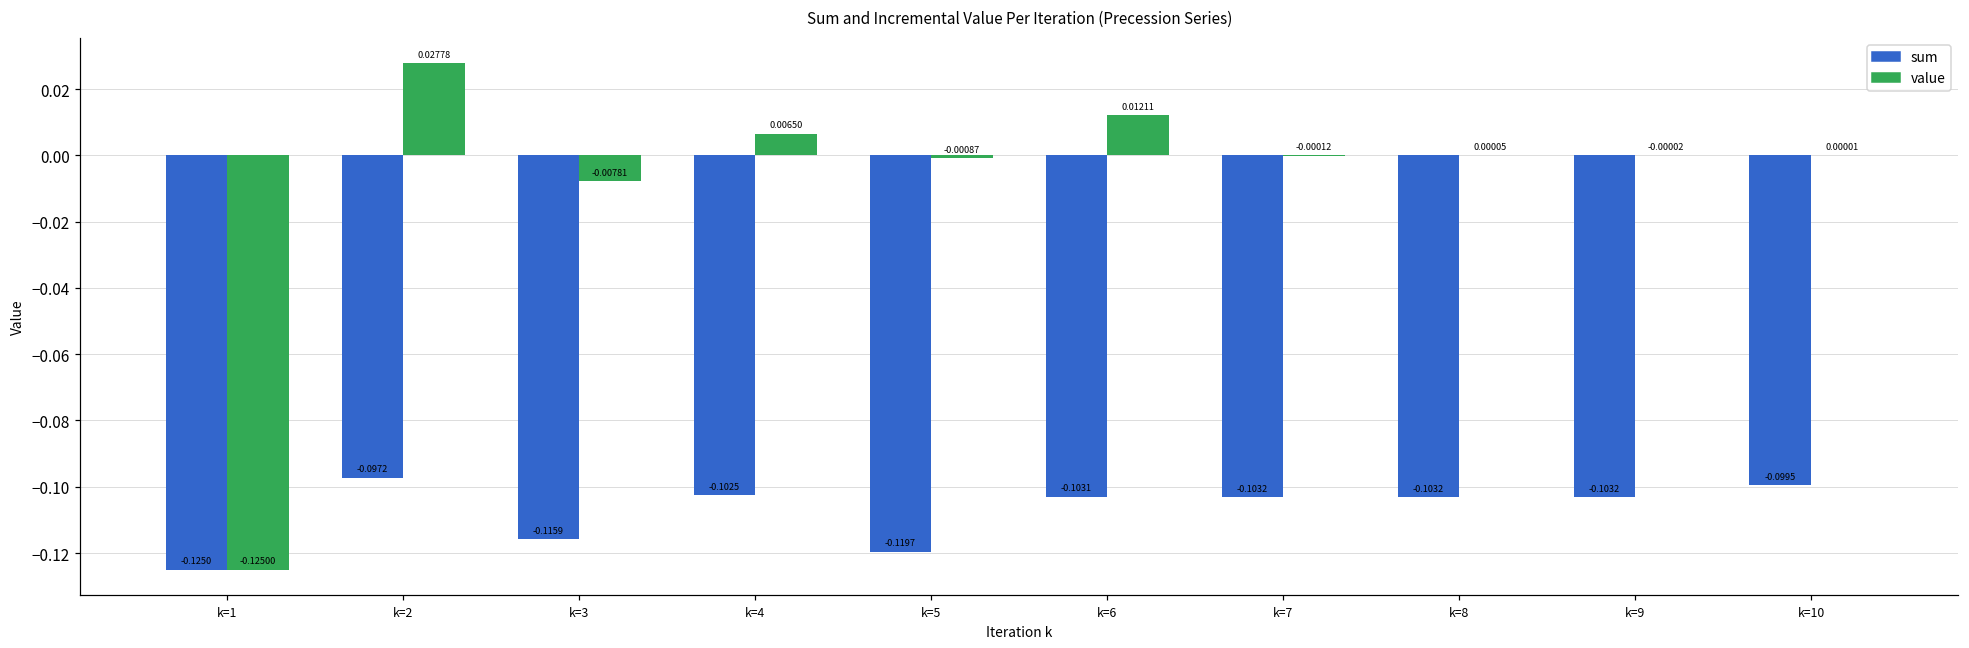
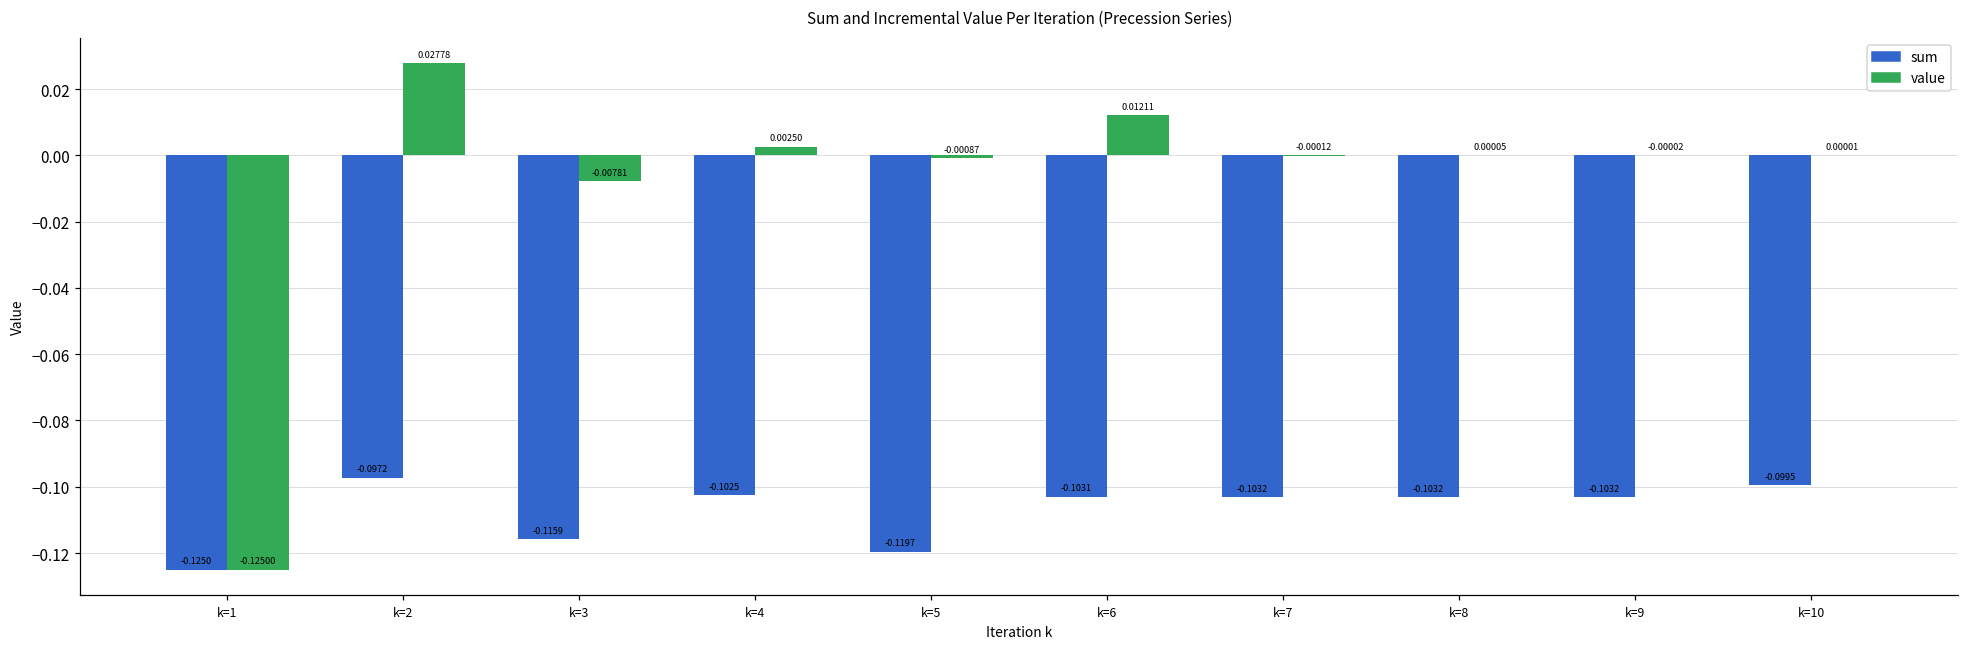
  {
    "sum": {
      "k=1": -0.1250,
      "k=2": -0.0972,
      "k=3": -0.1159,
      "k=4": -0.1025,
      "k=5": -0.1197,
      "k=6": -0.1031,
      "k=7": -0.1032,
      "k=8": -0.1032,
      "k=9": -0.1032,
      "k=10": -0.0995
    },
    "value": {
      "k=1": -0.12500,
      "k=2": 0.02778,
      "k=3": -0.00781,
-     "k=4": 0.00650,
+     "k=4": 0.00250,
      "k=5": -0.00087,
      "k=6": 0.01211,
      "k=7": -0.00012,
      "k=8": 0.00005,
      "k=9": -0.00002,
      "k=10": 0.00001
    }
  }
